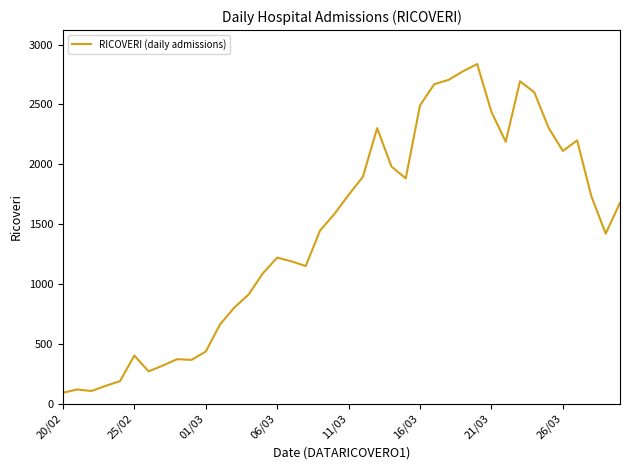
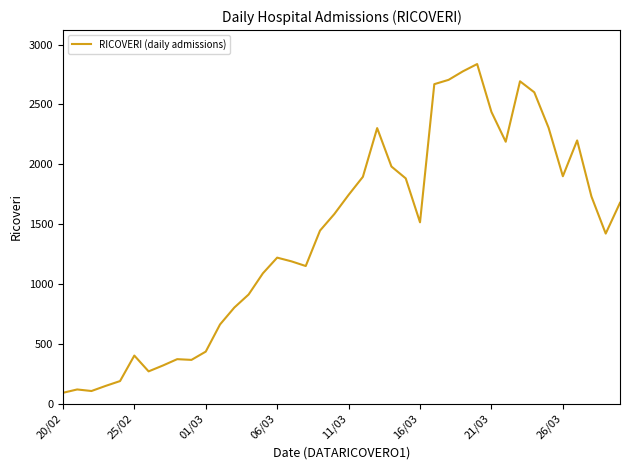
  {
    "20/02": 90,
    "25/02": 400,
    "01/03": 440,
    "06/03": 1220,
    "11/03": 1740,
-   "16/03": 2490,
+   "16/03": 1520,
    "21/03": 2440,
-   "26/03": 2110
+   "26/03": 1900
  }
